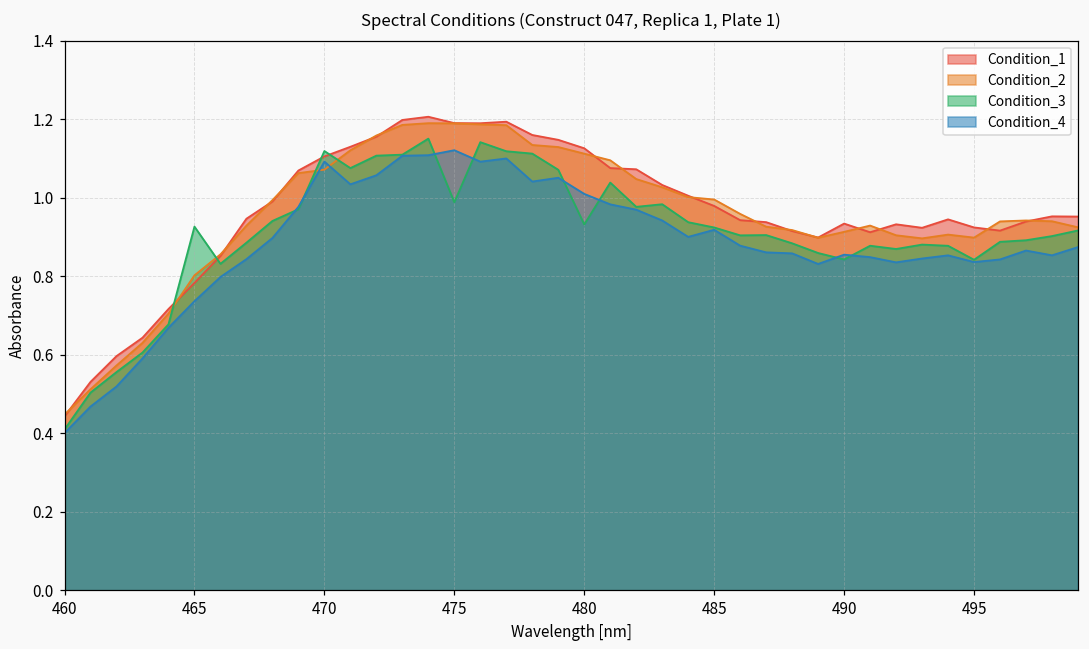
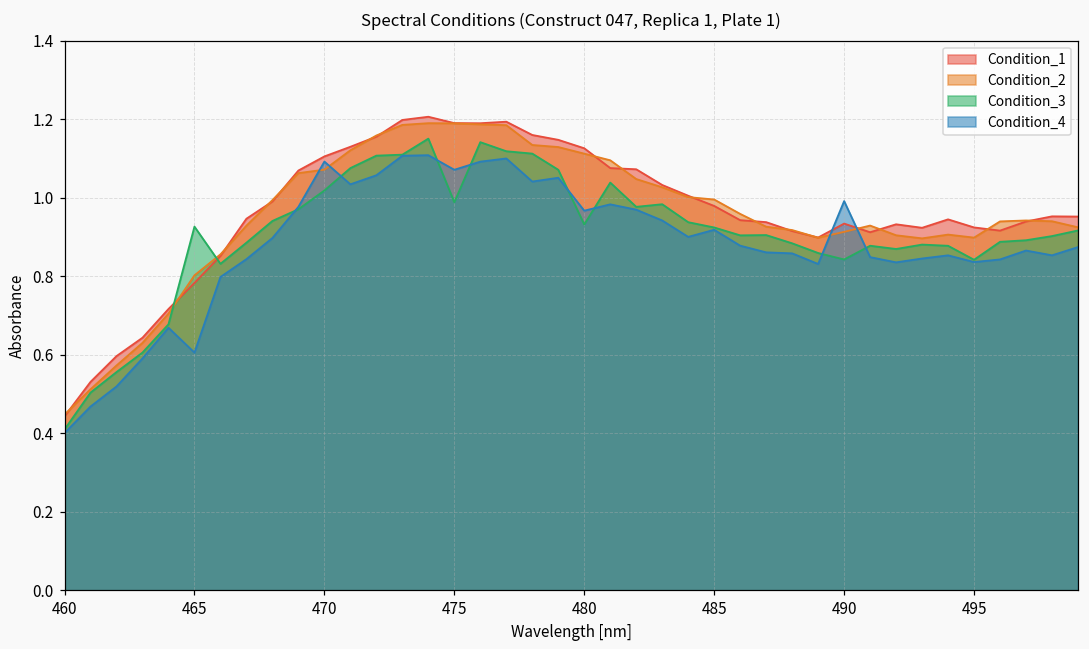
  {
    "Condition_3": {
      "460": 0.41,
      "465": 0.93,
-     "470": 1.12,
+     "470": 1.02,
      "475": 0.99,
      "480": 0.93,
      "490": 0.84
    },
    "Condition_4": {
      "460": 0.40,
-     "465": 0.74,
+     "465": 0.61,
      "470": 1.09,
-     "475": 1.12,
-     "480": 1.01,
-     "490": 0.86
+     "475": 1.07,
+     "480": 0.97,
+     "490": 0.99
    }
  }
